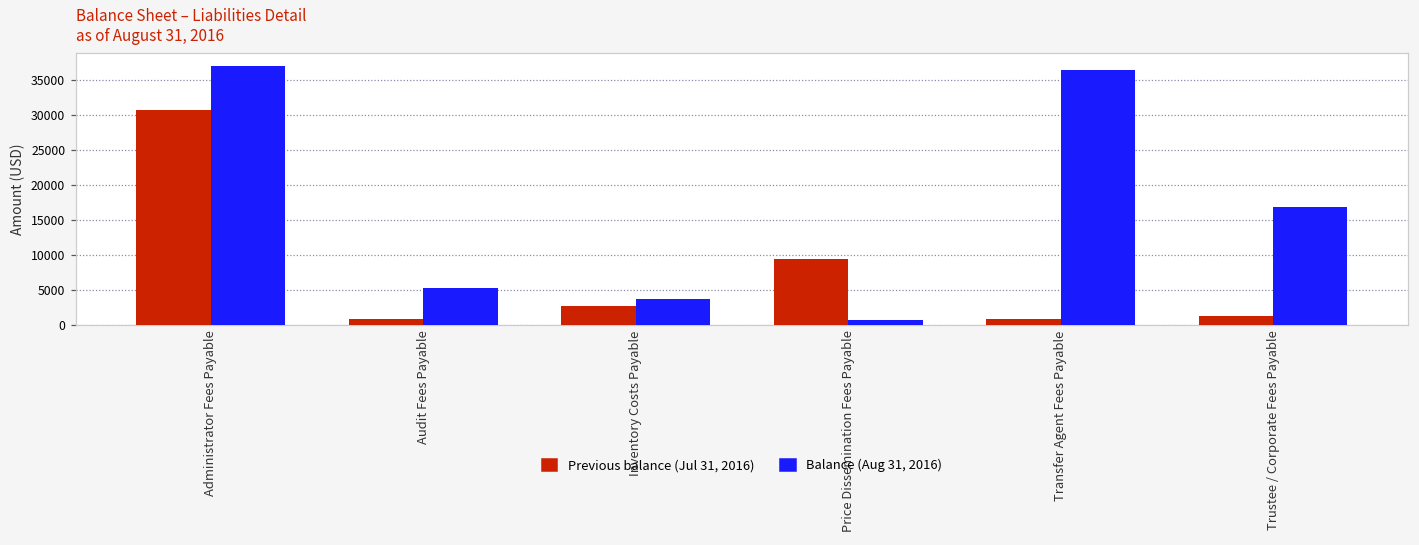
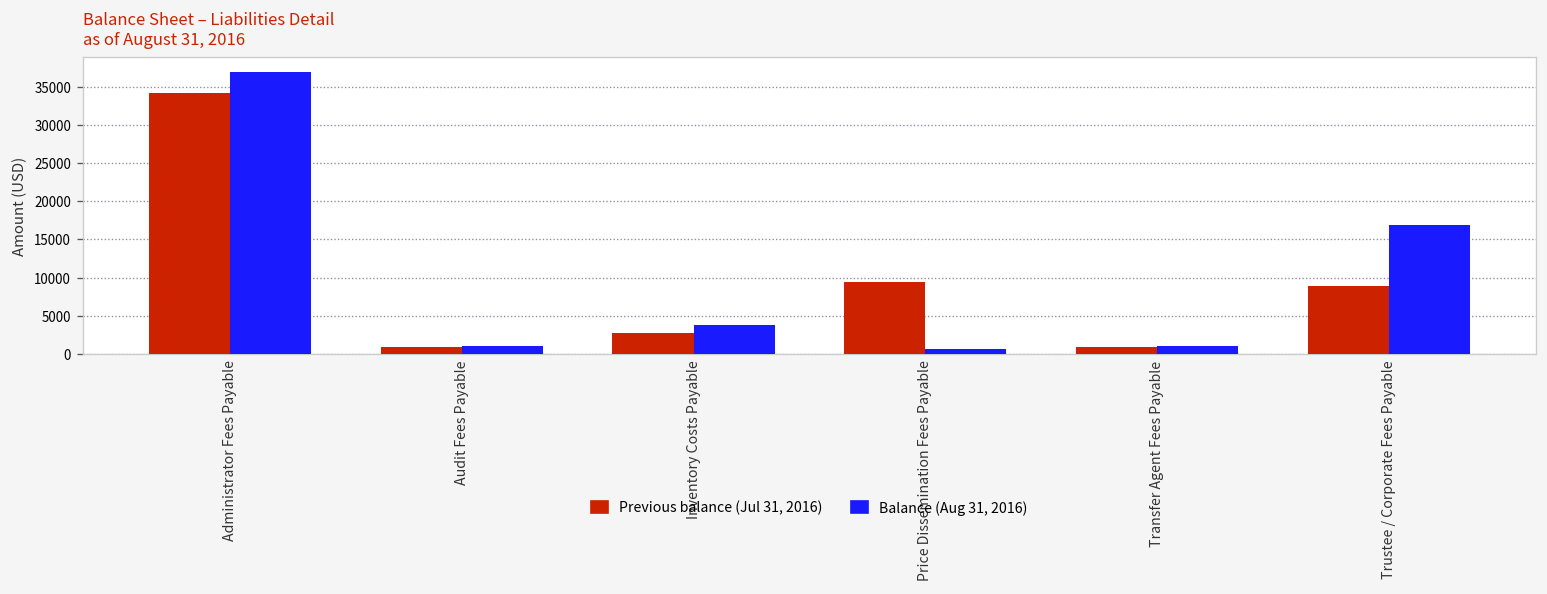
  {
    "Previous balance (Jul 31, 2016)": {
-     "Administrator Fees Payable": 31000,
+     "Administrator Fees Payable": 34000,
      "Audit Fees Payable": 1000,
      "Inventory Costs Payable": 3000,
      "Price Dissemination Fees Payable": 9000,
      "Transfer Agent Fees Payable": 1000,
-     "Trustee / Corporate Fees Payable": 1000
+     "Trustee / Corporate Fees Payable": 9000
    },
    "Balance (Aug 31, 2016)": {
      "Administrator Fees Payable": 37000,
-     "Audit Fees Payable": 5000,
+     "Audit Fees Payable": 1000,
      "Inventory Costs Payable": 4000,
      "Price Dissemination Fees Payable": 1000,
-     "Transfer Agent Fees Payable": 36000,
+     "Transfer Agent Fees Payable": 1000,
      "Trustee / Corporate Fees Payable": 17000
    }
  }
